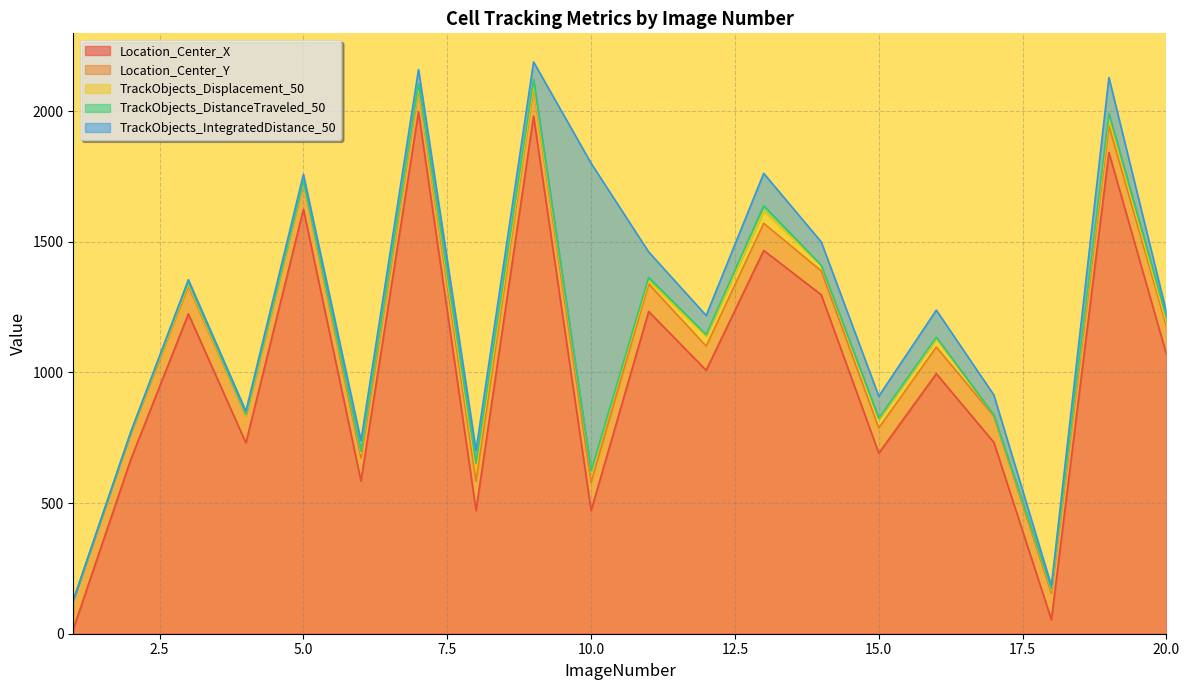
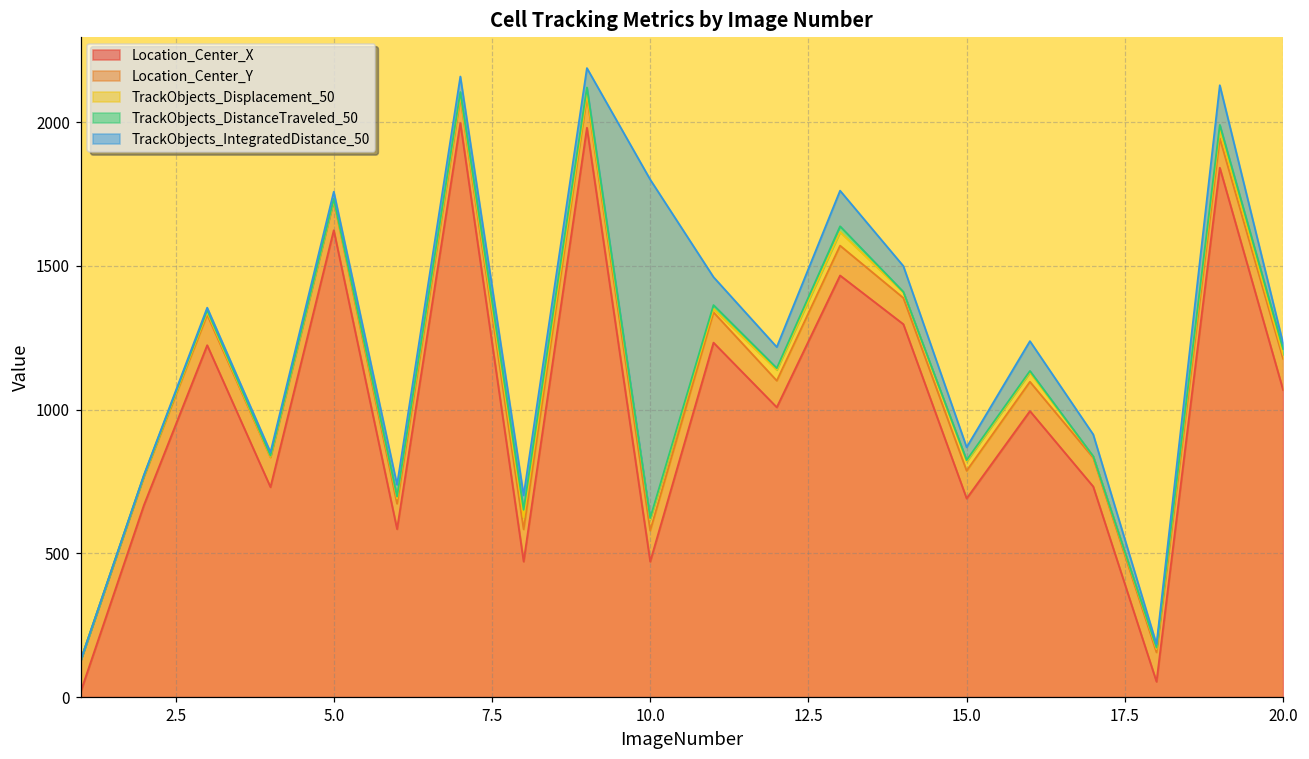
  {
    "TrackObjects_DistanceTraveled_50": {
      "20.0": 20
    },
    "TrackObjects_IntegratedDistance_50": {
      "5.0": 30,
      "10.0": 1180,
-     "15.0": 80,
+     "15.0": 40,
      "20.0": 20
    }
  }
